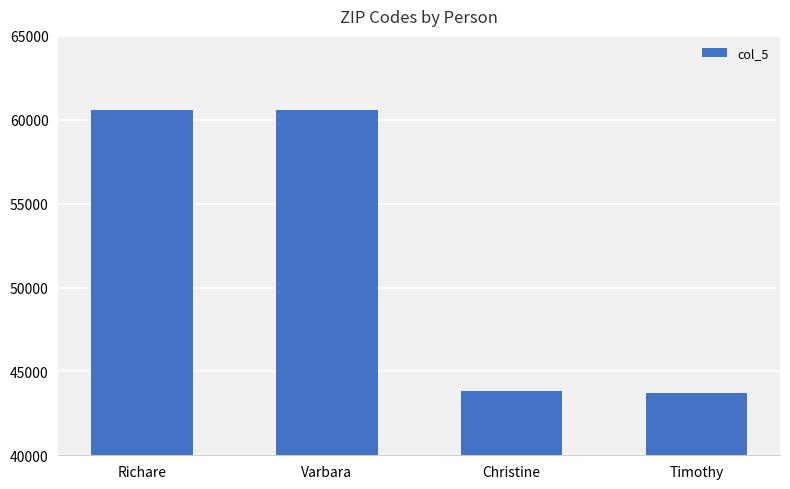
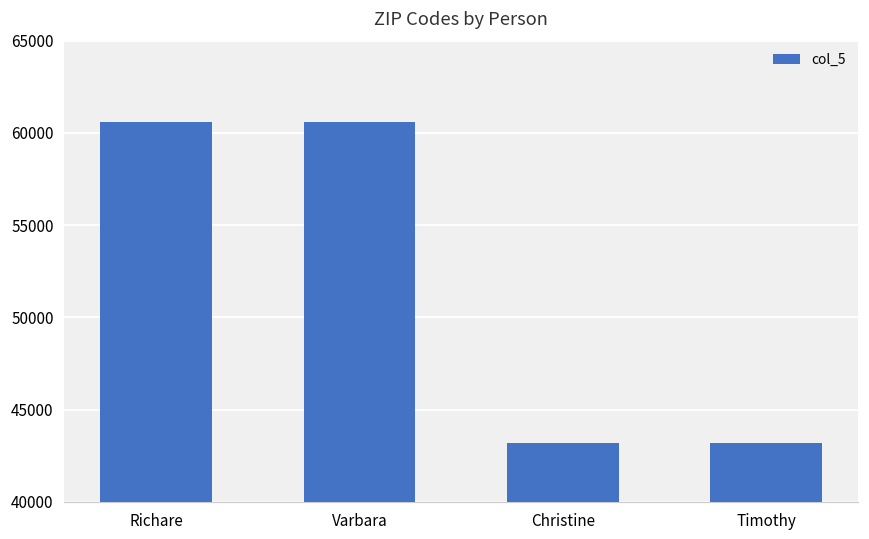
  {
    "Richare": 60600,
    "Varbara": 60600,
-   "Christine": 43800,
-   "Timothy": 43700
+   "Christine": 43200,
+   "Timothy": 43200
  }
